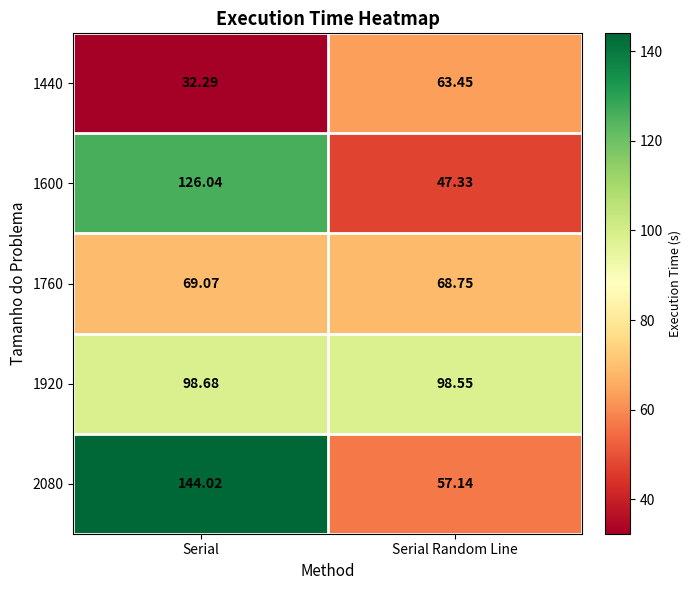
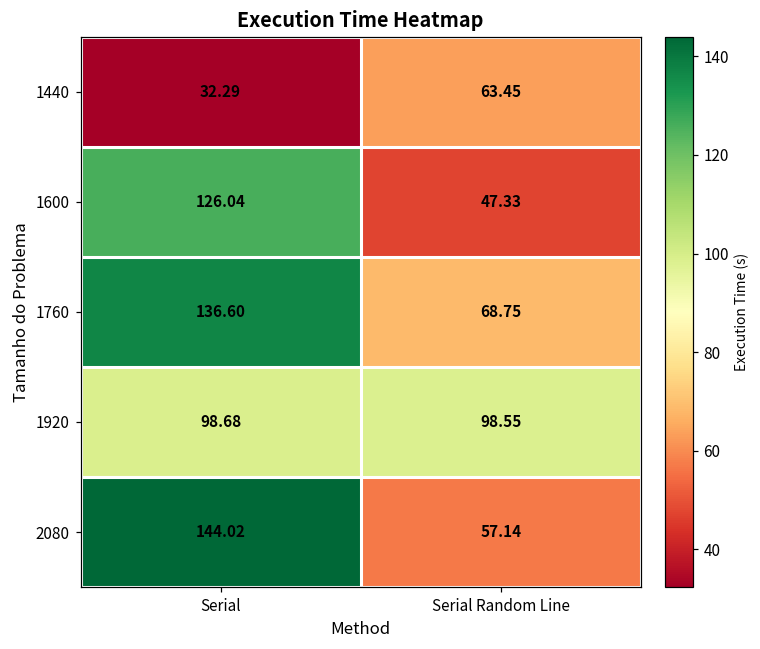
  {
    "1440": {
      "Serial": 32.29,
      "Serial Random Line": 63.45
    },
    "1600": {
      "Serial": 126.04,
      "Serial Random Line": 47.33
    },
    "1760": {
-     "Serial": 69.07,
+     "Serial": 136.60,
      "Serial Random Line": 68.75
    },
    "1920": {
      "Serial": 98.68,
      "Serial Random Line": 98.55
    },
    "2080": {
      "Serial": 144.02,
      "Serial Random Line": 57.14
    }
  }
